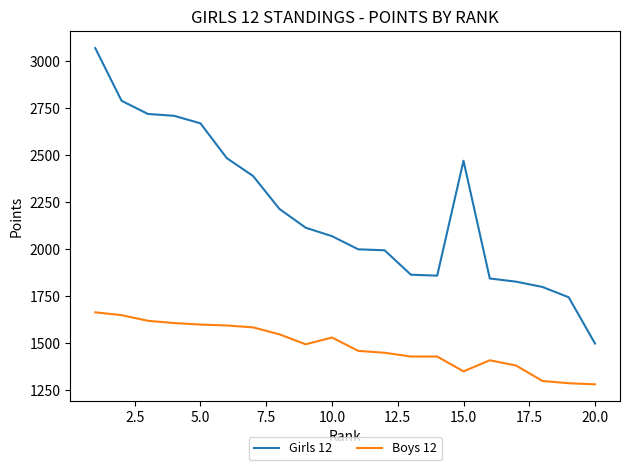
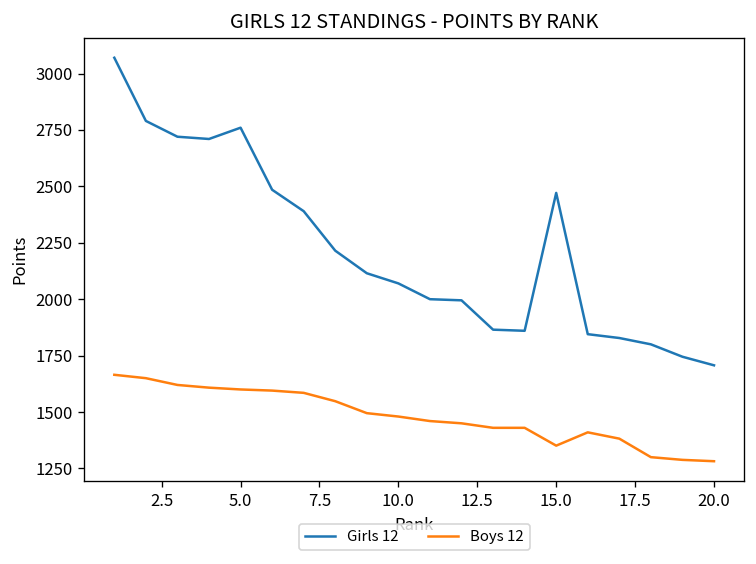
  {
    "Girls 12": {
-     "5.0": 2670,
+     "5.0": 2760,
      "10.0": 2070,
      "15.0": 2470,
-     "20.0": 1500
+     "20.0": 1710
    },
    "Boys 12": {
      "5.0": 1600,
-     "10.0": 1530,
+     "10.0": 1480,
      "15.0": 1350,
      "20.0": 1280
    }
  }
